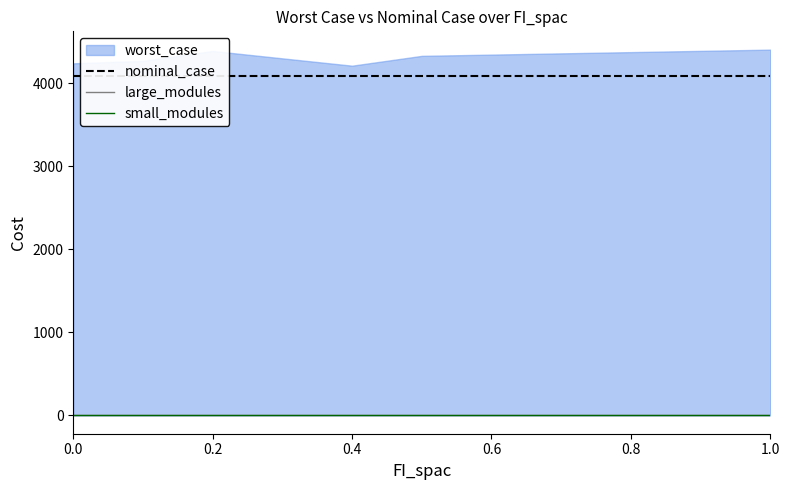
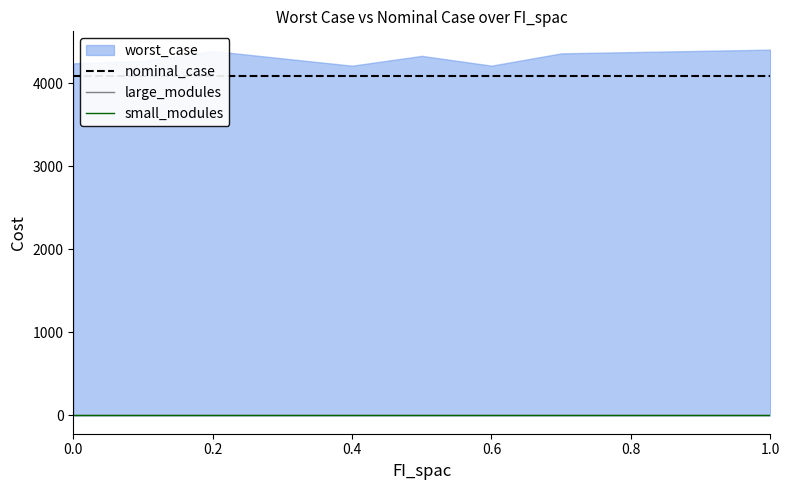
  {
    "nominal_case": {
      "0.0": 4100,
      "0.4": 4100,
      "0.6": 4100,
      "0.8": 4100,
      "1.0": 4100
    },
    "worst_case": {
      "0.0": 4200,
      "0.4": 4200,
-     "0.6": 4300,
+     "0.6": 4200,
      "0.8": 4400,
      "1.0": 4400
    },
    "small_modules": {
      "0.0": 0,
      "0.2": 0,
      "0.4": 0,
      "0.6": 0,
      "0.8": 0,
      "1.0": 0
    }
  }
